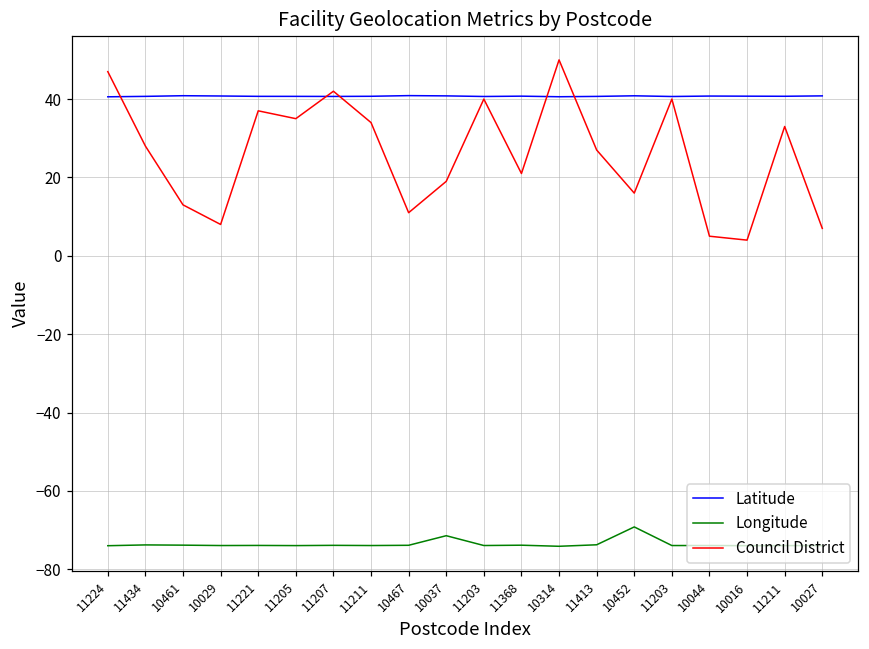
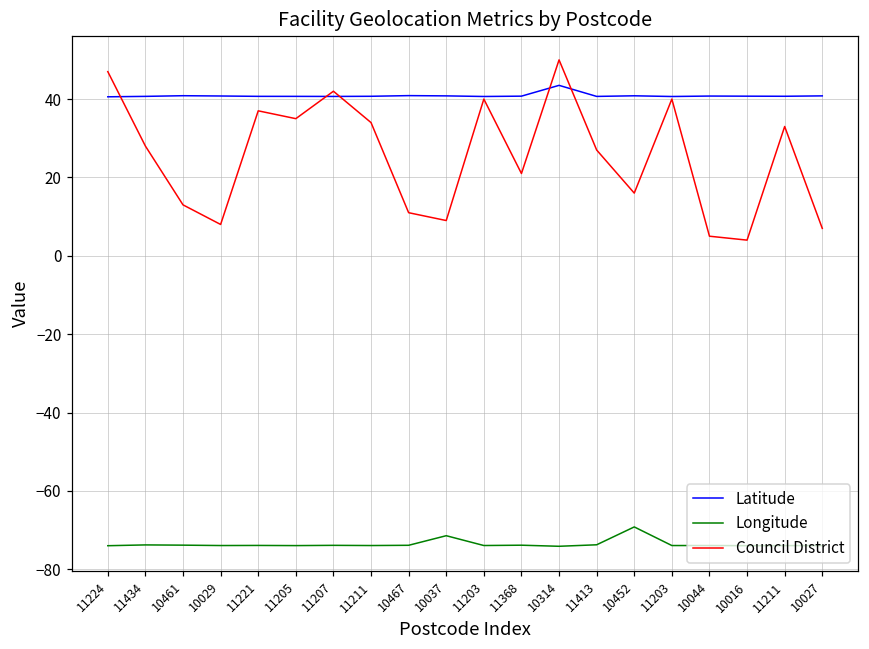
  {
    "Latitude": {
      "11224": 41,
      "11434": 41,
      "10461": 41,
      "10029": 41,
      "11221": 41,
      "11205": 41,
      "11207": 41,
      "10467": 41,
      "10037": 41,
      "11368": 41,
-     "10314": 41,
+     "10314": 44,
      "11413": 41,
      "10452": 41,
      "10044": 41,
      "10016": 41,
      "10027": 41
    },
    "Longitude": {
      "11224": -74,
      "11434": -74,
      "10461": -74,
      "10029": -74,
      "11221": -74,
      "11205": -74,
      "11207": -74,
      "10467": -74,
      "10037": -71,
      "11368": -74,
      "10314": -74,
      "11413": -74,
      "10452": -69
    },
    "Council District": {
      "11224": 47,
      "11434": 28,
      "10461": 13,
      "10029": 8,
      "11221": 37,
      "11205": 35,
      "11207": 42,
      "10467": 11,
-     "10037": 19,
+     "10037": 9,
      "11368": 21,
      "10314": 50,
      "11413": 27,
      "10452": 16,
      "10044": 5,
      "10016": 4,
      "10027": 7
    }
  }
